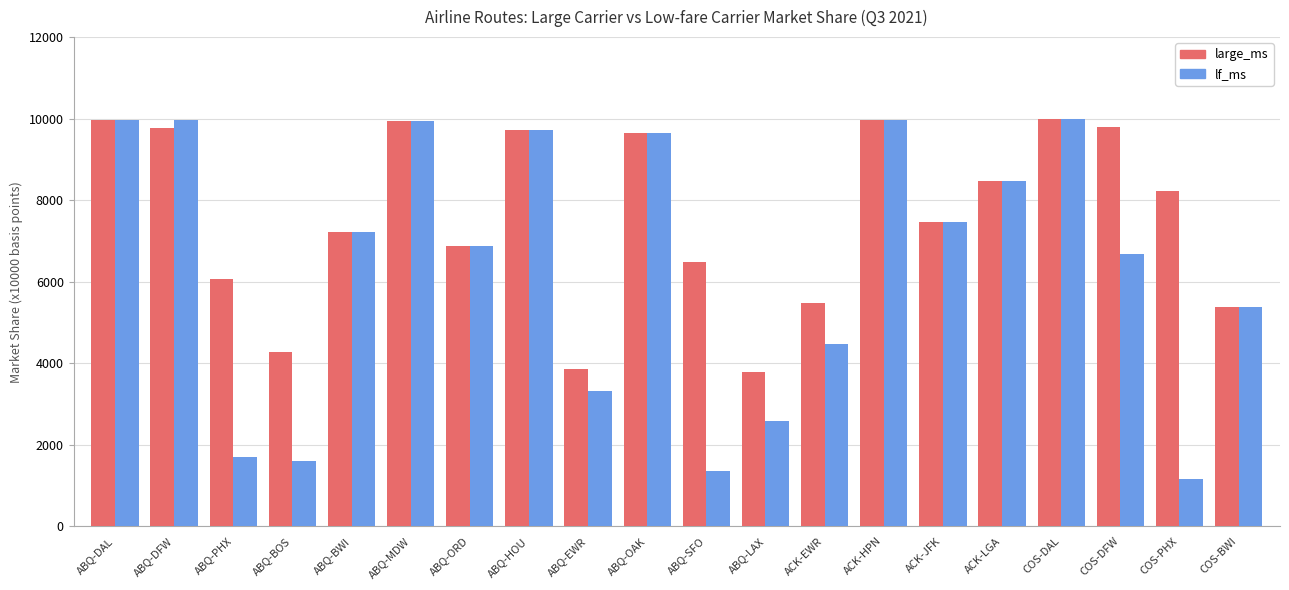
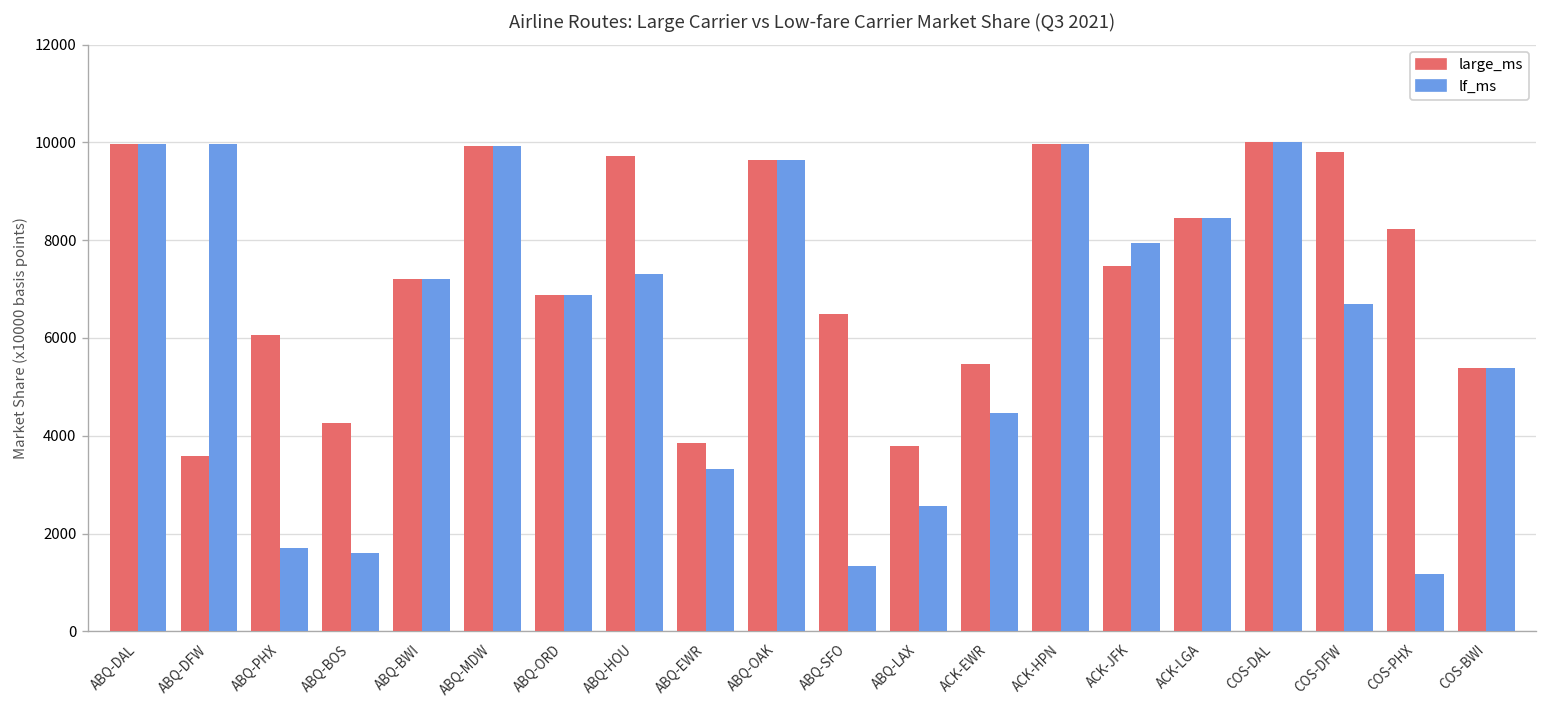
  {
    "large_ms": {
      "ABQ-DAL": 10000,
-     "ABQ-DFW": 9800,
+     "ABQ-DFW": 3600,
      "ABQ-PHX": 6100,
      "ABQ-BOS": 4300,
      "ABQ-BWI": 7200,
      "ABQ-MDW": 9900,
      "ABQ-ORD": 6900,
      "ABQ-HOU": 9700,
      "ABQ-EWR": 3800,
      "ABQ-OAK": 9600,
      "ABQ-SFO": 6500,
      "ABQ-LAX": 3800,
      "ACK-EWR": 5500,
      "ACK-HPN": 10000,
      "ACK-JFK": 7500,
      "ACK-LGA": 8500,
      "COS-DAL": 10000,
      "COS-DFW": 9800,
      "COS-PHX": 8200,
      "COS-BWI": 5400
    },
    "lf_ms": {
      "ABQ-DAL": 10000,
      "ABQ-DFW": 10000,
      "ABQ-PHX": 1700,
      "ABQ-BOS": 1600,
      "ABQ-BWI": 7200,
      "ABQ-MDW": 9900,
      "ABQ-ORD": 6900,
-     "ABQ-HOU": 9700,
+     "ABQ-HOU": 7300,
      "ABQ-EWR": 3300,
      "ABQ-OAK": 9600,
      "ABQ-SFO": 1300,
      "ABQ-LAX": 2600,
      "ACK-EWR": 4500,
      "ACK-HPN": 10000,
-     "ACK-JFK": 7500,
+     "ACK-JFK": 7900,
      "ACK-LGA": 8500,
      "COS-DAL": 10000,
      "COS-DFW": 6700,
      "COS-PHX": 1200,
      "COS-BWI": 5400
    }
  }
